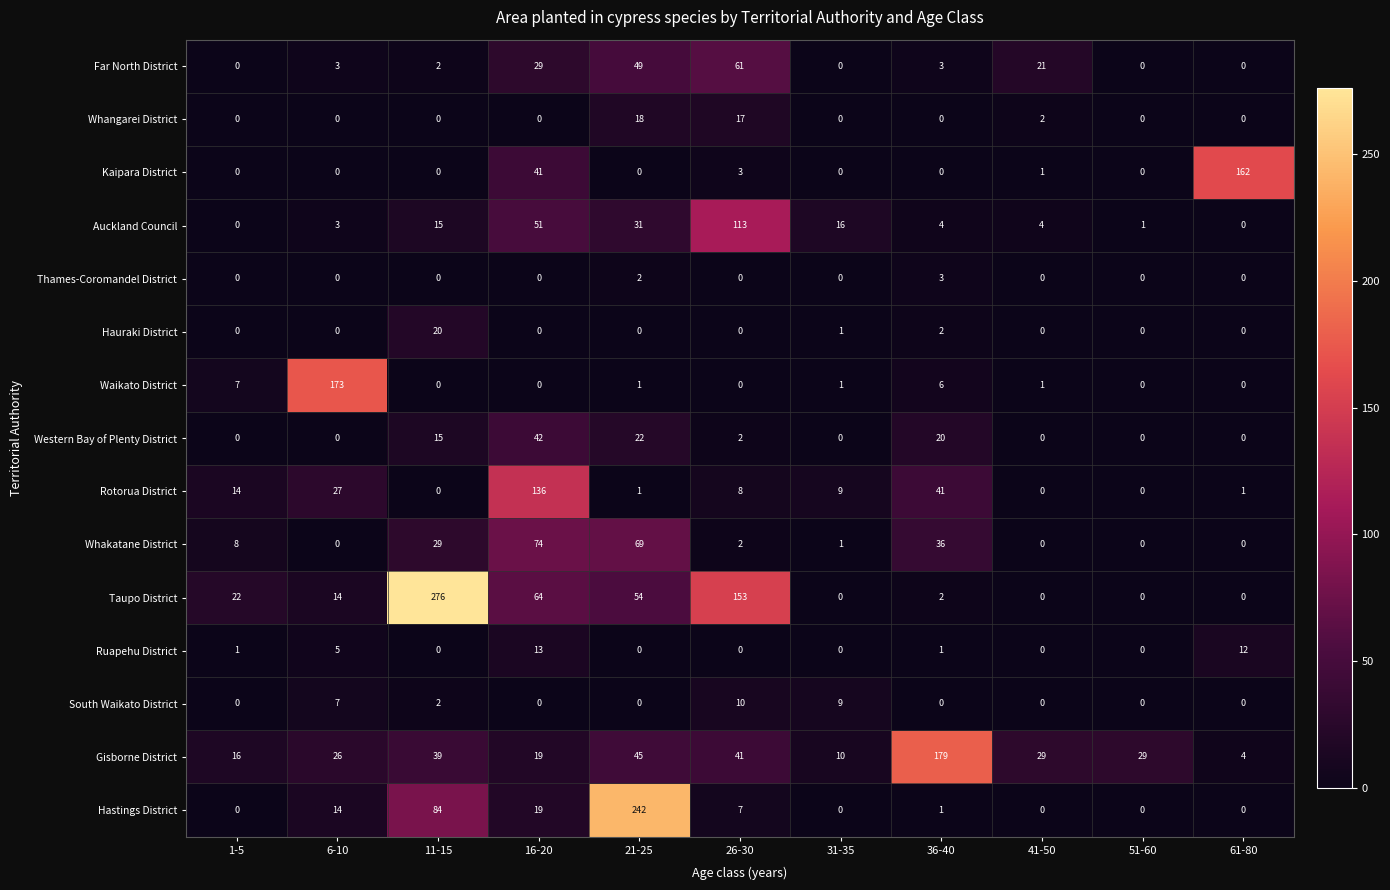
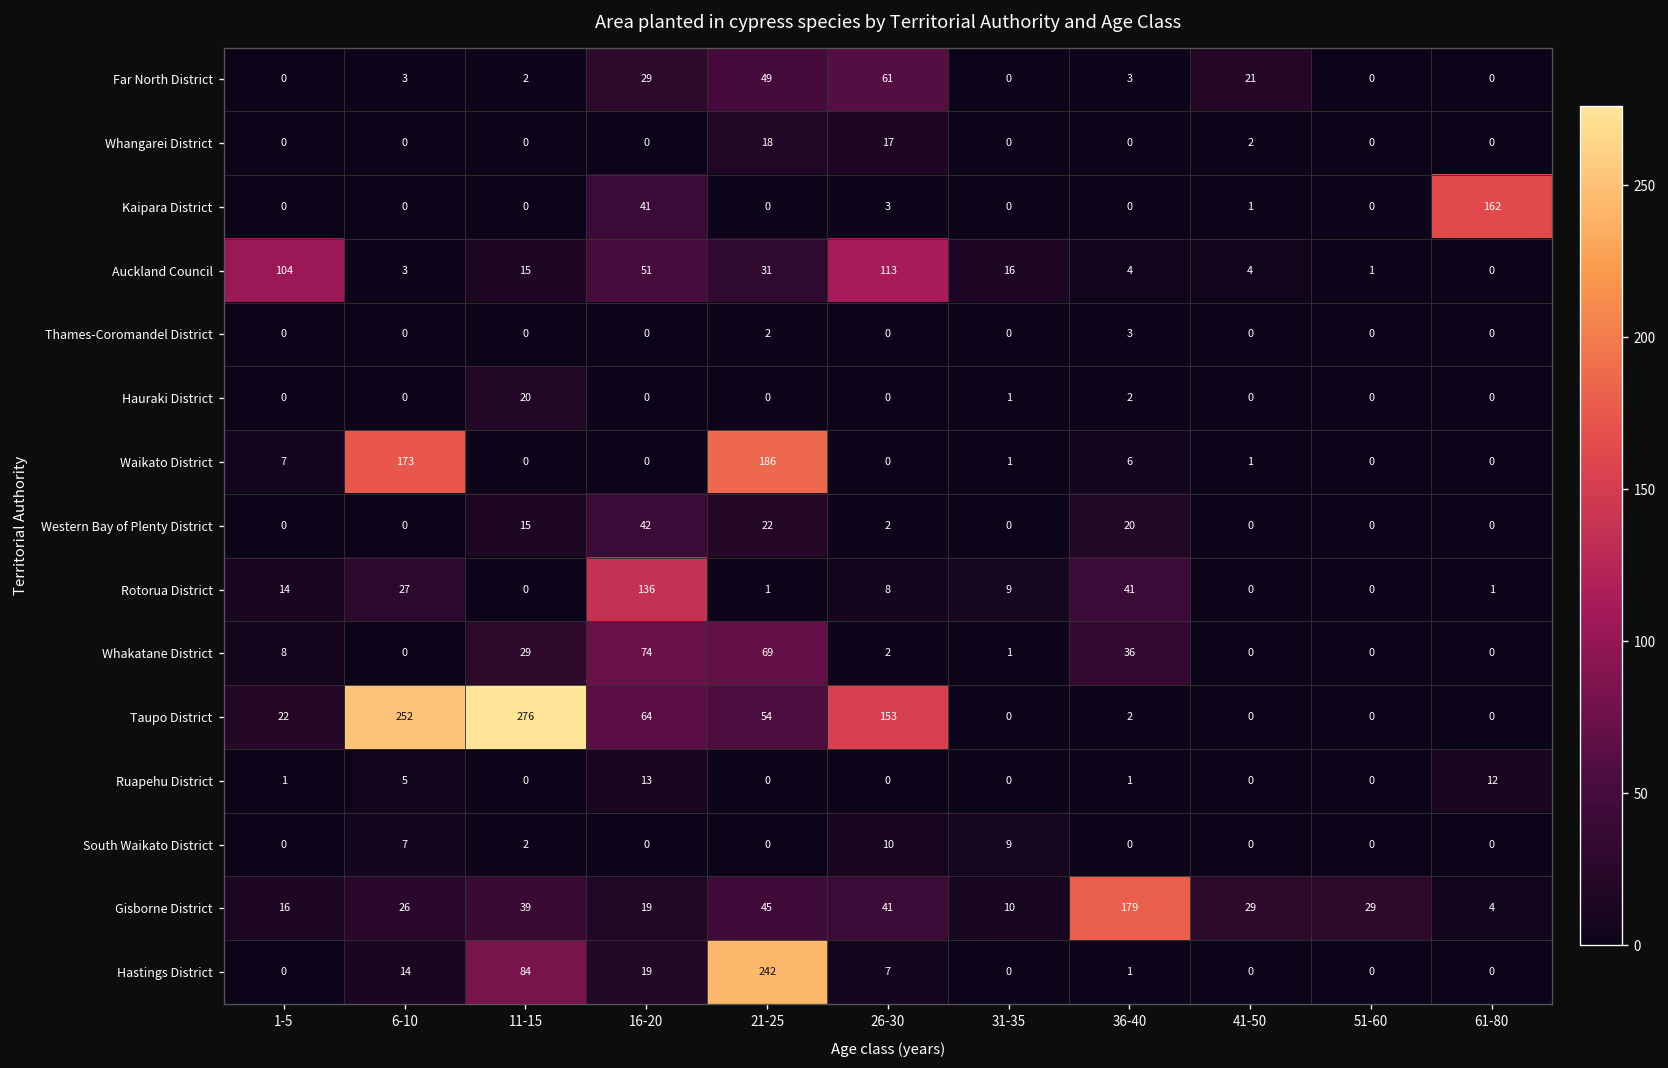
  {
    "Far North District": {
      "1-5": 0,
      "6-10": 3,
      "11-15": 2,
      "16-20": 29,
      "21-25": 49,
      "26-30": 61,
      "31-35": 0,
      "36-40": 3,
      "41-50": 21,
      "51-60": 0,
      "61-80": 0
    },
    "Whangarei District": {
      "1-5": 0,
      "6-10": 0,
      "11-15": 0,
      "16-20": 0,
      "21-25": 18,
      "26-30": 17,
      "31-35": 0,
      "36-40": 0,
      "41-50": 2,
      "51-60": 0,
      "61-80": 0
    },
    "Kaipara District": {
      "1-5": 0,
      "6-10": 0,
      "11-15": 0,
      "16-20": 41,
      "21-25": 0,
      "26-30": 3,
      "31-35": 0,
      "36-40": 0,
      "41-50": 1,
      "51-60": 0,
      "61-80": 162
    },
    "Auckland Council": {
-     "1-5": 0,
+     "1-5": 104,
      "6-10": 3,
      "11-15": 15,
      "16-20": 51,
      "21-25": 31,
      "26-30": 113,
      "31-35": 16,
      "36-40": 4,
      "41-50": 4,
      "51-60": 1,
      "61-80": 0
    },
    "Thames-Coromandel District": {
      "1-5": 0,
      "6-10": 0,
      "11-15": 0,
      "16-20": 0,
      "21-25": 2,
      "26-30": 0,
      "31-35": 0,
      "36-40": 3,
      "41-50": 0,
      "51-60": 0,
      "61-80": 0
    },
    "Hauraki District": {
      "1-5": 0,
      "6-10": 0,
      "11-15": 20,
      "16-20": 0,
      "21-25": 0,
      "26-30": 0,
      "31-35": 1,
      "36-40": 2,
      "41-50": 0,
      "51-60": 0,
      "61-80": 0
    },
    "Waikato District": {
      "1-5": 7,
      "6-10": 173,
      "11-15": 0,
      "16-20": 0,
-     "21-25": 1,
+     "21-25": 186,
      "26-30": 0,
      "31-35": 1,
      "36-40": 6,
      "41-50": 1,
      "51-60": 0,
      "61-80": 0
    },
    "Western Bay of Plenty District": {
      "1-5": 0,
      "6-10": 0,
      "11-15": 15,
      "16-20": 42,
      "21-25": 22,
      "26-30": 2,
      "31-35": 0,
      "36-40": 20,
      "41-50": 0,
      "51-60": 0,
      "61-80": 0
    },
    "Rotorua District": {
      "1-5": 14,
      "6-10": 27,
      "11-15": 0,
      "16-20": 136,
      "21-25": 1,
      "26-30": 8,
      "31-35": 9,
      "36-40": 41,
      "41-50": 0,
      "51-60": 0,
      "61-80": 1
    },
    "Whakatane District": {
      "1-5": 8,
      "6-10": 0,
      "11-15": 29,
      "16-20": 74,
      "21-25": 69,
      "26-30": 2,
      "31-35": 1,
      "36-40": 36,
      "41-50": 0,
      "51-60": 0,
      "61-80": 0
    },
    "Taupo District": {
      "1-5": 22,
-     "6-10": 14,
+     "6-10": 252,
      "11-15": 276,
      "16-20": 64,
      "21-25": 54,
      "26-30": 153,
      "31-35": 0,
      "36-40": 2,
      "41-50": 0,
      "51-60": 0,
      "61-80": 0
    },
    "Ruapehu District": {
      "1-5": 1,
      "6-10": 5,
      "11-15": 0,
      "16-20": 13,
      "21-25": 0,
      "26-30": 0,
      "31-35": 0,
      "36-40": 1,
      "41-50": 0,
      "51-60": 0,
      "61-80": 12
    },
    "South Waikato District": {
      "1-5": 0,
      "6-10": 7,
      "11-15": 2,
      "16-20": 0,
      "21-25": 0,
      "26-30": 10,
      "31-35": 9,
      "36-40": 0,
      "41-50": 0,
      "51-60": 0,
      "61-80": 0
    },
    "Gisborne District": {
      "1-5": 16,
      "6-10": 26,
      "11-15": 39,
      "16-20": 19,
      "21-25": 45,
      "26-30": 41,
      "31-35": 10,
      "36-40": 179,
      "41-50": 29,
      "51-60": 29,
      "61-80": 4
    },
    "Hastings District": {
      "1-5": 0,
      "6-10": 14,
      "11-15": 84,
      "16-20": 19,
      "21-25": 242,
      "26-30": 7,
      "31-35": 0,
      "36-40": 1,
      "41-50": 0,
      "51-60": 0,
      "61-80": 0
    }
  }
